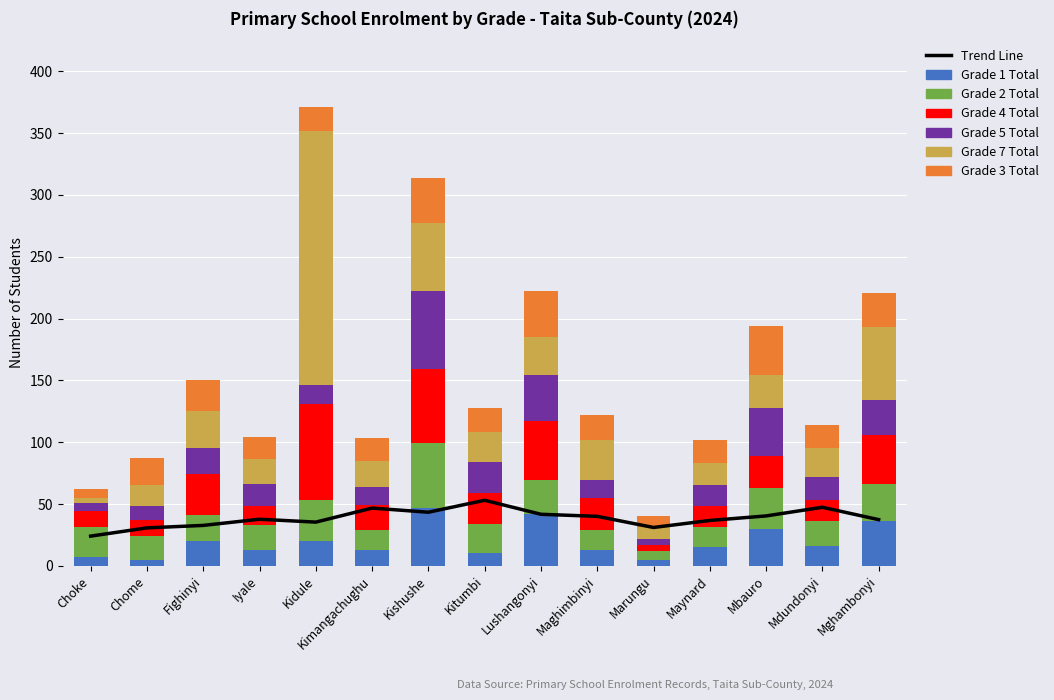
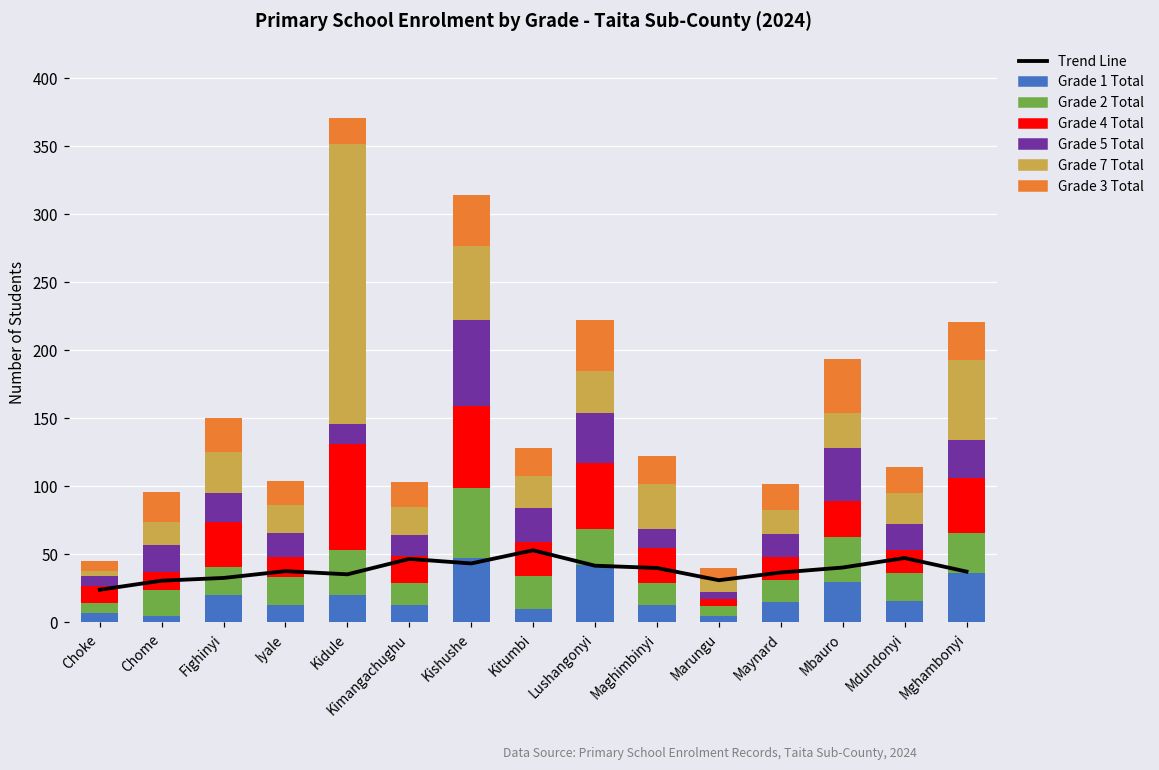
  {
    "Trend Line": {
      "Choke": 24,
      "Chome": 31,
      "Fighinyi": 33,
      "Iyale": 38,
      "Kidule": 35,
      "Kimangachughu": 47,
      "Kishushe": 43,
      "Kitumbi": 53,
      "Lushangonyi": 42,
      "Maghimbinyi": 40,
      "Marungu": 31,
      "Maynard": 37,
      "Mbauro": 40,
      "Mdundonyi": 47,
      "Mghambonyi": 37
    },
    "Grade 1 Total": {
      "Choke": 7,
      "Chome": 5,
      "Fighinyi": 20,
      "Iyale": 13,
      "Kidule": 20,
      "Kimangachughu": 13,
      "Kishushe": 47,
      "Kitumbi": 10,
      "Lushangonyi": 42,
      "Maghimbinyi": 13,
      "Marungu": 5,
      "Maynard": 15,
      "Mbauro": 30,
      "Mdundonyi": 16,
      "Mghambonyi": 36
    },
    "Grade 2 Total": {
-     "Choke": 24,
+     "Choke": 7,
      "Chome": 19,
      "Fighinyi": 21,
      "Iyale": 20,
      "Kidule": 33,
      "Kimangachughu": 16,
      "Kishushe": 52,
      "Kitumbi": 24,
      "Lushangonyi": 27,
      "Maghimbinyi": 16,
      "Marungu": 7,
      "Maynard": 16,
      "Mbauro": 33,
      "Mdundonyi": 20,
      "Mghambonyi": 30
    },
    "Grade 4 Total": {
      "Choke": 13,
      "Chome": 13,
      "Fighinyi": 33,
      "Iyale": 15,
      "Kidule": 78,
      "Kimangachughu": 20,
      "Kishushe": 60,
      "Kitumbi": 25,
      "Lushangonyi": 48,
      "Maghimbinyi": 26,
      "Marungu": 5,
      "Maynard": 17,
      "Mbauro": 26,
      "Mdundonyi": 17,
      "Mghambonyi": 40
    },
    "Grade 5 Total": {
      "Choke": 7,
-     "Chome": 11,
+     "Chome": 20,
      "Fighinyi": 21,
      "Iyale": 18,
      "Kidule": 15,
      "Kimangachughu": 15,
      "Kishushe": 63,
      "Kitumbi": 25,
      "Lushangonyi": 37,
      "Maghimbinyi": 14,
      "Marungu": 5,
      "Maynard": 17,
      "Mbauro": 39,
      "Mdundonyi": 19,
      "Mghambonyi": 28
    },
    "Grade 7 Total": {
      "Choke": 4,
      "Chome": 17,
      "Fighinyi": 30,
      "Iyale": 20,
      "Kidule": 206,
      "Kimangachughu": 21,
      "Kishushe": 55,
      "Kitumbi": 24,
      "Lushangonyi": 31,
      "Maghimbinyi": 33,
      "Marungu": 9,
      "Maynard": 18,
      "Mbauro": 26,
      "Mdundonyi": 23,
      "Mghambonyi": 59
    },
    "Grade 3 Total": {
      "Choke": 7,
      "Chome": 22,
      "Fighinyi": 25,
      "Iyale": 18,
      "Kidule": 19,
      "Kimangachughu": 18,
      "Kishushe": 37,
      "Kitumbi": 20,
      "Lushangonyi": 37,
      "Maghimbinyi": 20,
      "Marungu": 9,
      "Maynard": 19,
      "Mbauro": 40,
      "Mdundonyi": 19,
      "Mghambonyi": 28
    }
  }
